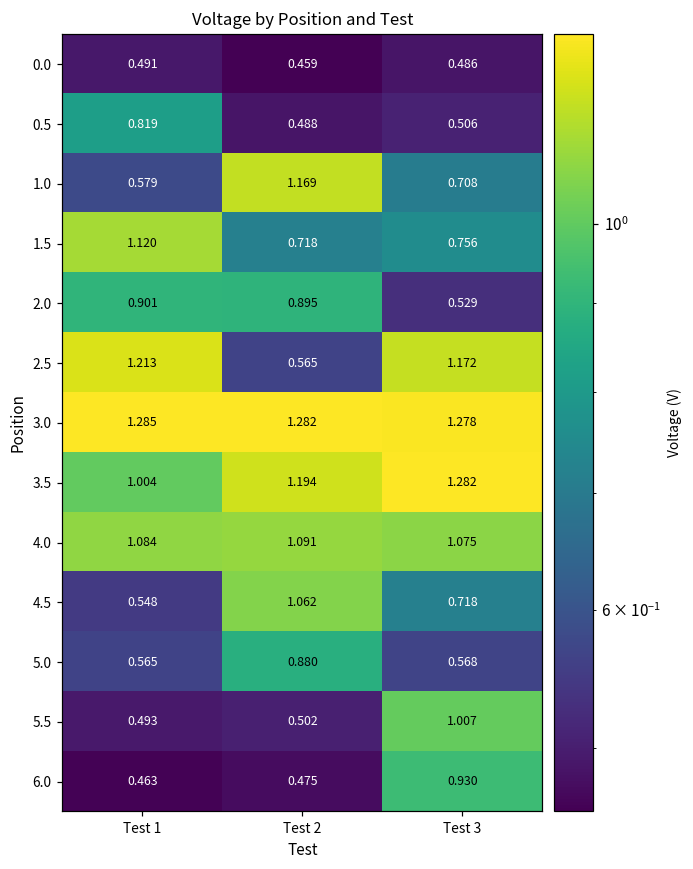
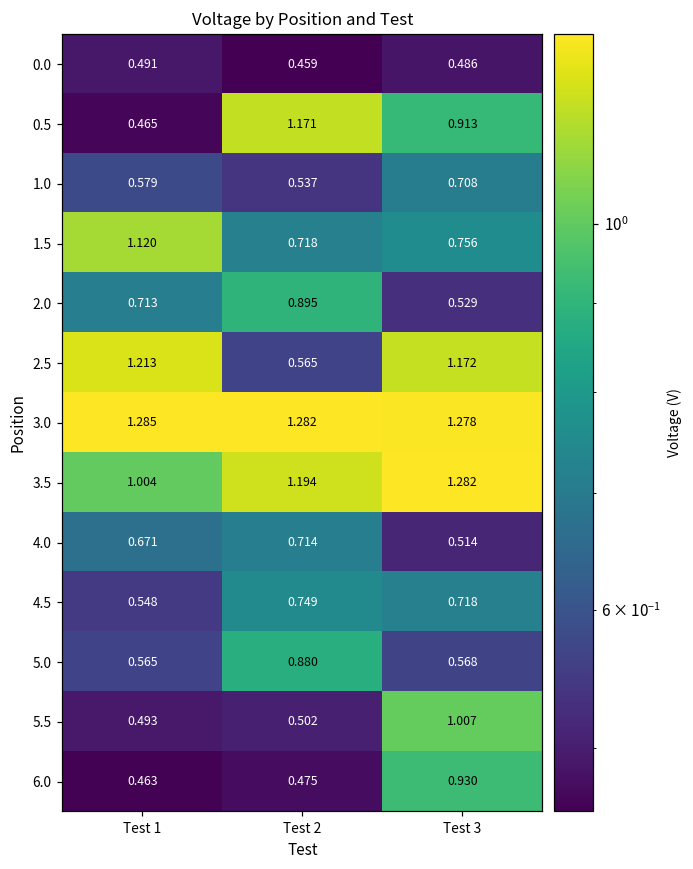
  {
    "0.0": {
      "Test 1": 0.491,
      "Test 2": 0.459,
      "Test 3": 0.486
    },
    "0.5": {
-     "Test 1": 0.819,
-     "Test 2": 0.488,
-     "Test 3": 0.506
+     "Test 1": 0.465,
+     "Test 2": 1.171,
+     "Test 3": 0.913
    },
    "1.0": {
      "Test 1": 0.579,
-     "Test 2": 1.169,
+     "Test 2": 0.537,
      "Test 3": 0.708
    },
    "1.5": {
      "Test 1": 1.120,
      "Test 2": 0.718,
      "Test 3": 0.756
    },
    "2.0": {
-     "Test 1": 0.901,
+     "Test 1": 0.713,
      "Test 2": 0.895,
      "Test 3": 0.529
    },
    "2.5": {
      "Test 1": 1.213,
      "Test 2": 0.565,
      "Test 3": 1.172
    },
    "3.0": {
      "Test 1": 1.285,
      "Test 2": 1.282,
      "Test 3": 1.278
    },
    "3.5": {
      "Test 1": 1.004,
      "Test 2": 1.194,
      "Test 3": 1.282
    },
    "4.0": {
-     "Test 1": 1.084,
-     "Test 2": 1.091,
-     "Test 3": 1.075
+     "Test 1": 0.671,
+     "Test 2": 0.714,
+     "Test 3": 0.514
    },
    "4.5": {
      "Test 1": 0.548,
-     "Test 2": 1.062,
+     "Test 2": 0.749,
      "Test 3": 0.718
    },
    "5.0": {
      "Test 1": 0.565,
      "Test 2": 0.880,
      "Test 3": 0.568
    },
    "5.5": {
      "Test 1": 0.493,
      "Test 2": 0.502,
      "Test 3": 1.007
    },
    "6.0": {
      "Test 1": 0.463,
      "Test 2": 0.475,
      "Test 3": 0.930
    }
  }
